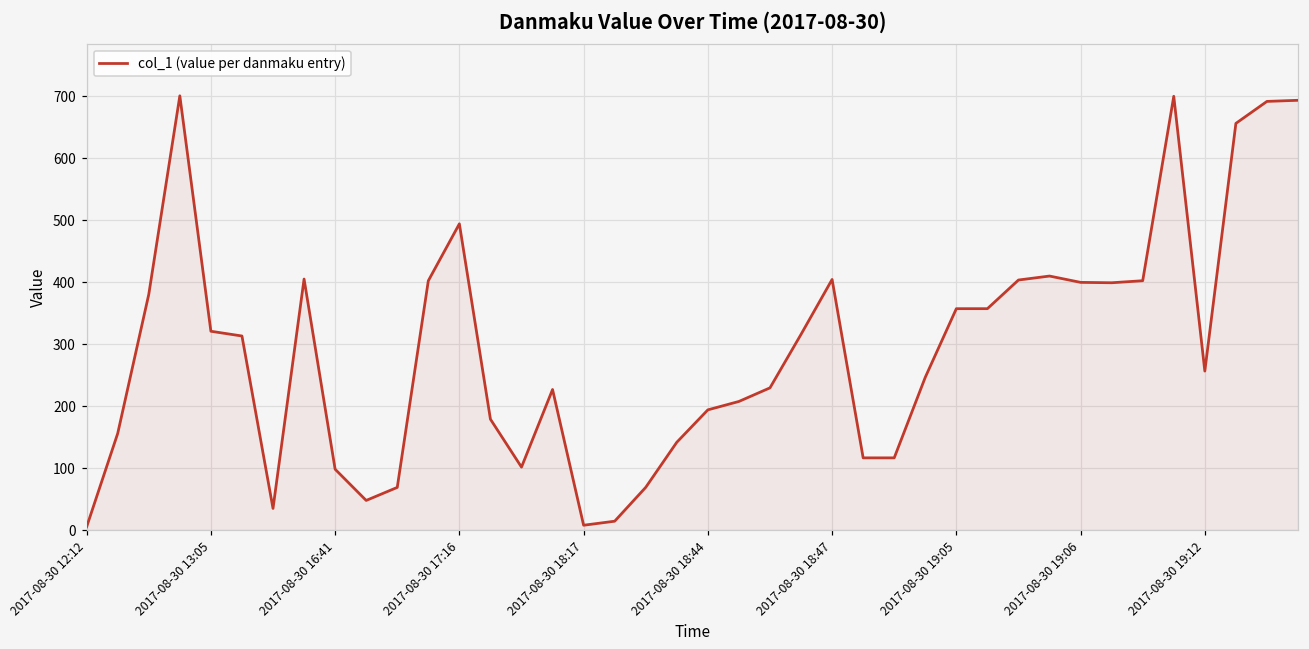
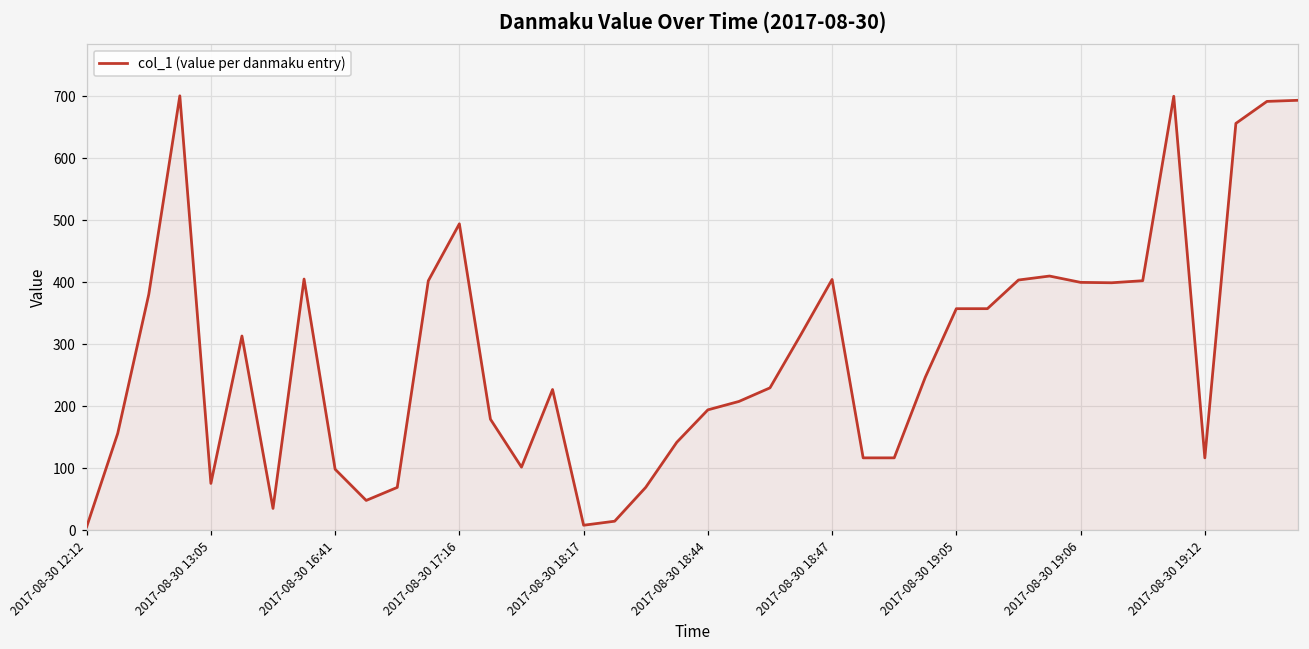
  {
    "2017-08-30 12:12": 10,
-   "2017-08-30 13:05": 320,
+   "2017-08-30 13:05": 80,
    "2017-08-30 16:41": 100,
    "2017-08-30 17:16": 490,
    "2017-08-30 18:17": 10,
    "2017-08-30 18:47": 400,
-   "2017-08-30 19:12": 260
+   "2017-08-30 19:12": 120
  }
